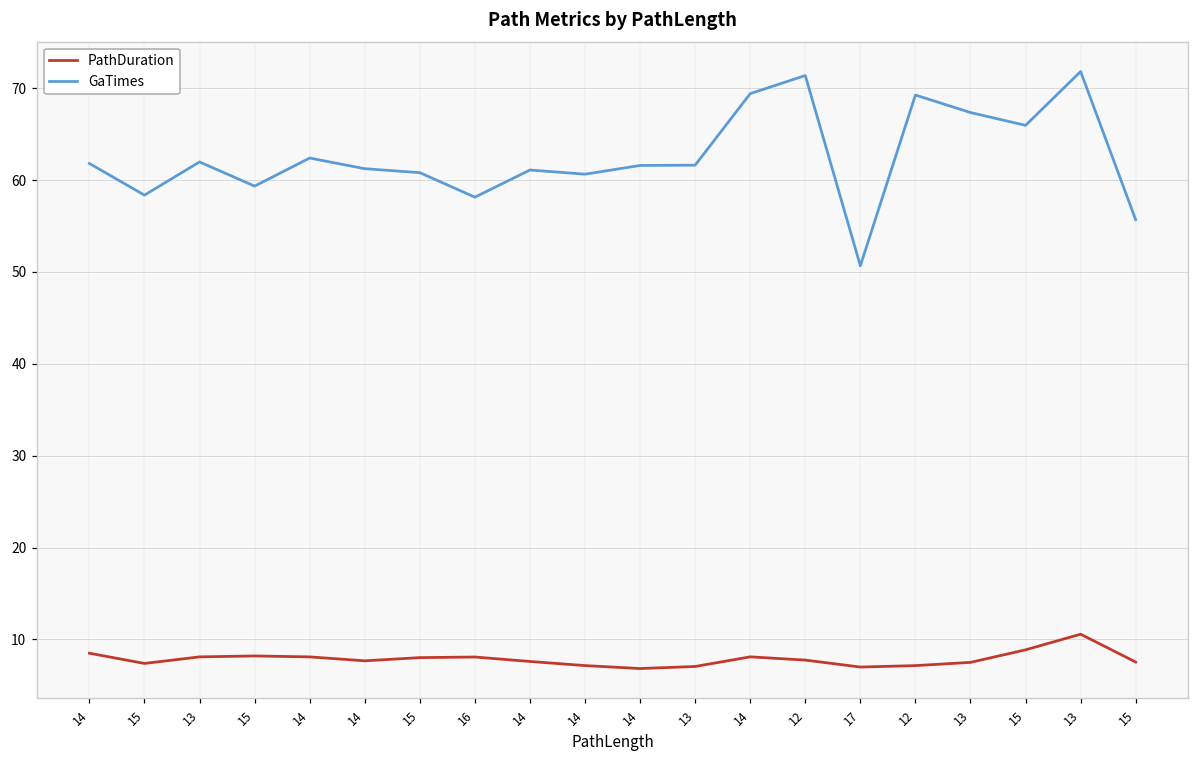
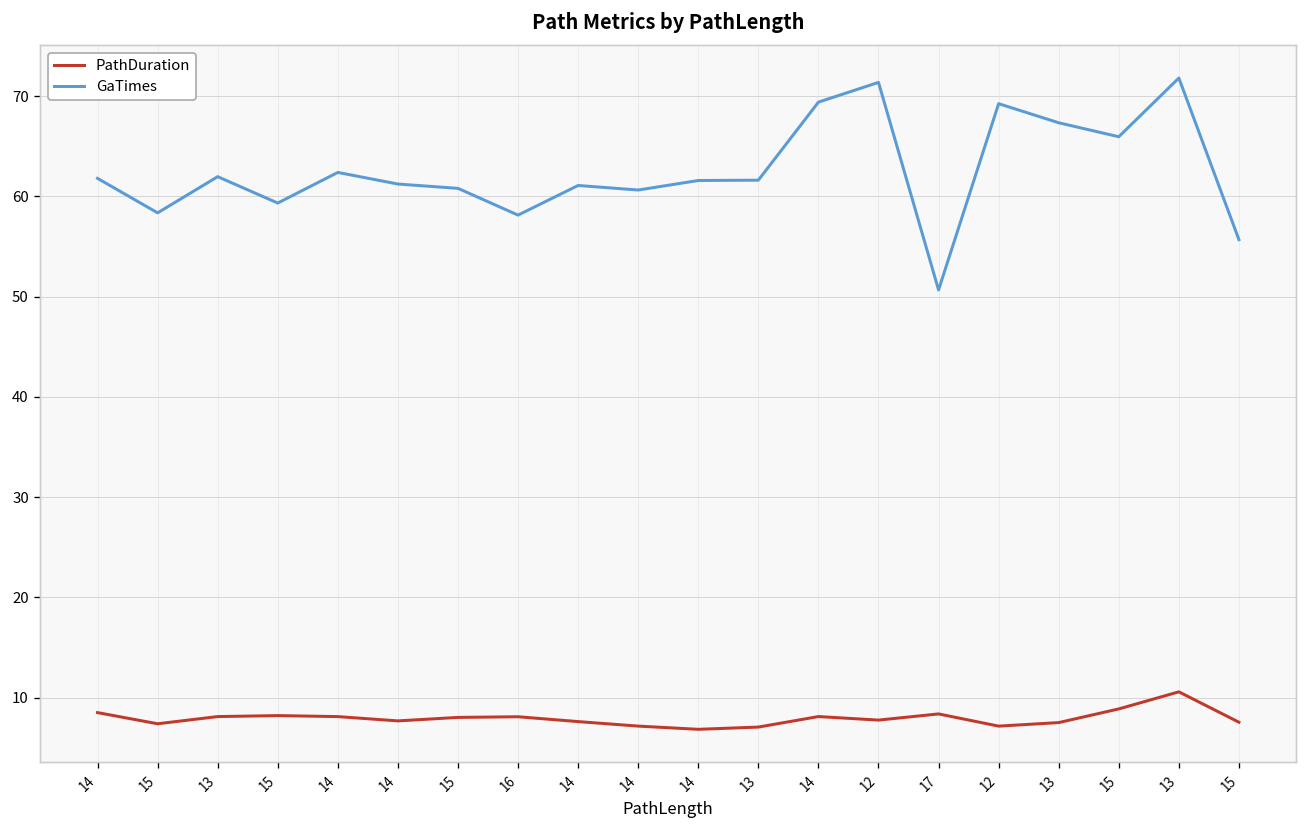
  {
    "PathDuration": {
      "16": 8,
-     "17": 7
+     "17": 8
    },
    "GaTimes": {
      "16": 58,
      "17": 51
    }
  }
